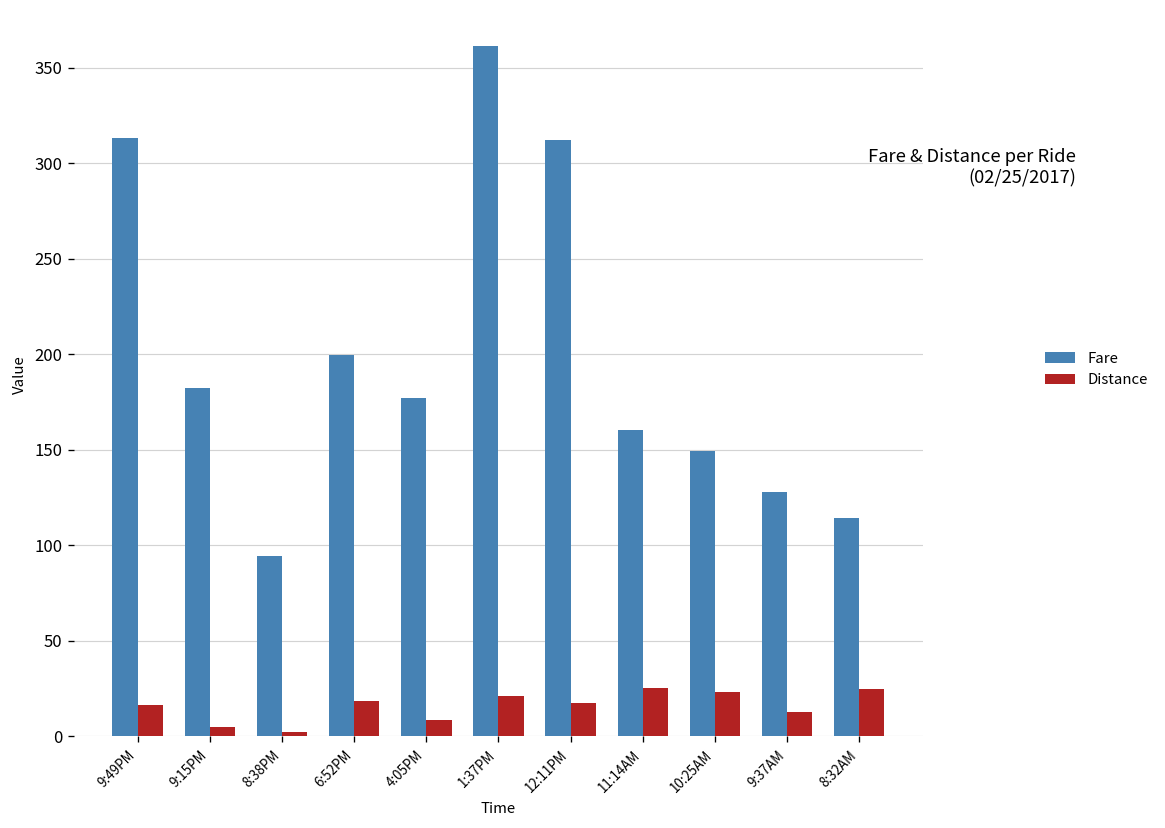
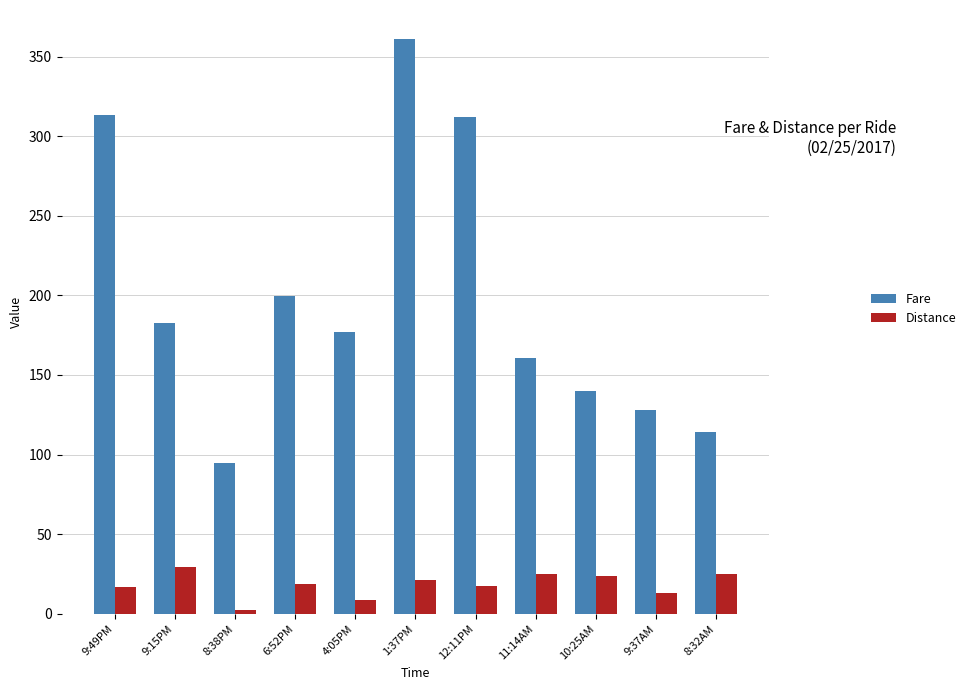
  {
    "Fare": {
      "9:49PM": 313,
      "9:15PM": 182,
      "8:38PM": 95,
      "6:52PM": 200,
      "4:05PM": 177,
      "1:37PM": 361,
      "12:11PM": 312,
      "11:14AM": 161,
-     "10:25AM": 150,
+     "10:25AM": 140,
      "9:37AM": 128,
      "8:32AM": 114
    },
    "Distance": {
      "9:49PM": 17,
-     "9:15PM": 5,
+     "9:15PM": 29,
      "8:38PM": 3,
      "6:52PM": 19,
      "4:05PM": 9,
      "1:37PM": 21,
      "12:11PM": 17,
      "11:14AM": 25,
      "10:25AM": 23,
      "9:37AM": 13,
      "8:32AM": 25
    }
  }
